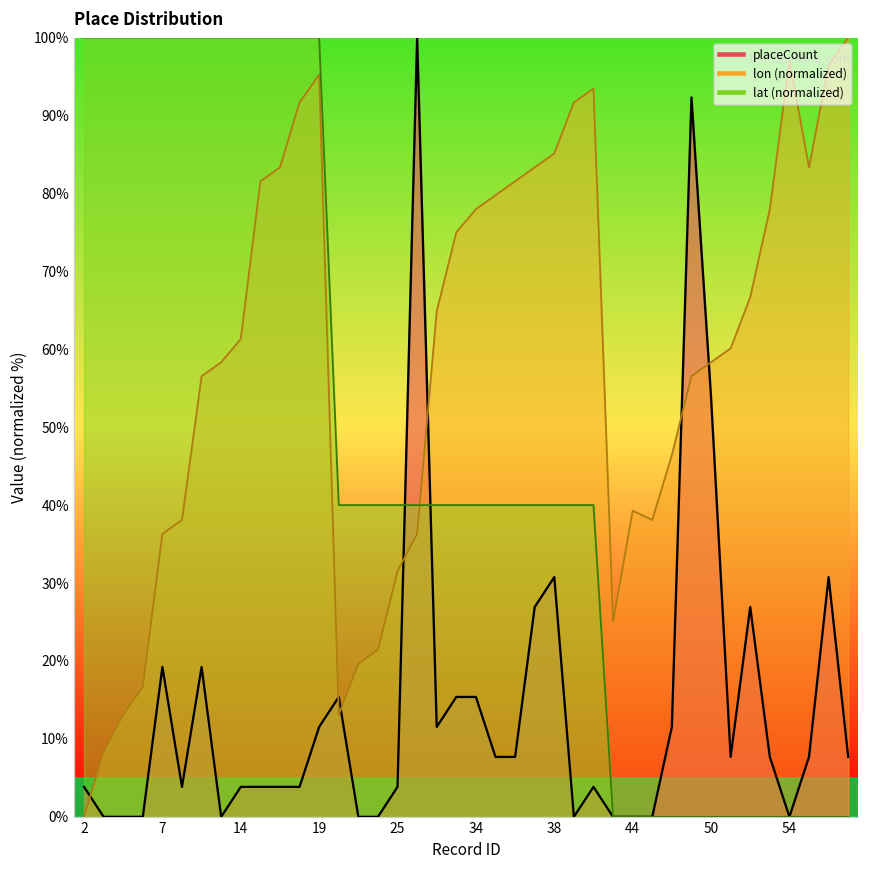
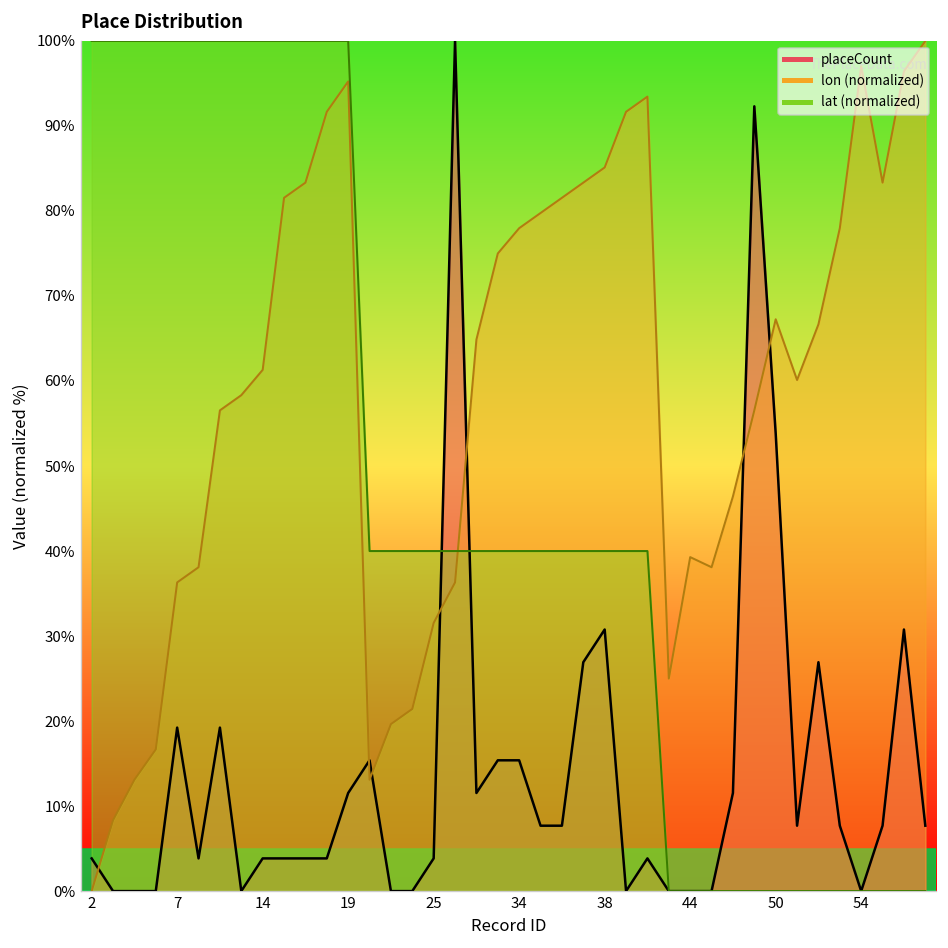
  {
    "placeCount": {
      "50": "54%"
    },
    "lon (normalized)": {
      "44": "39%",
-     "50": "58%"
+     "50": "67%"
    }
  }
